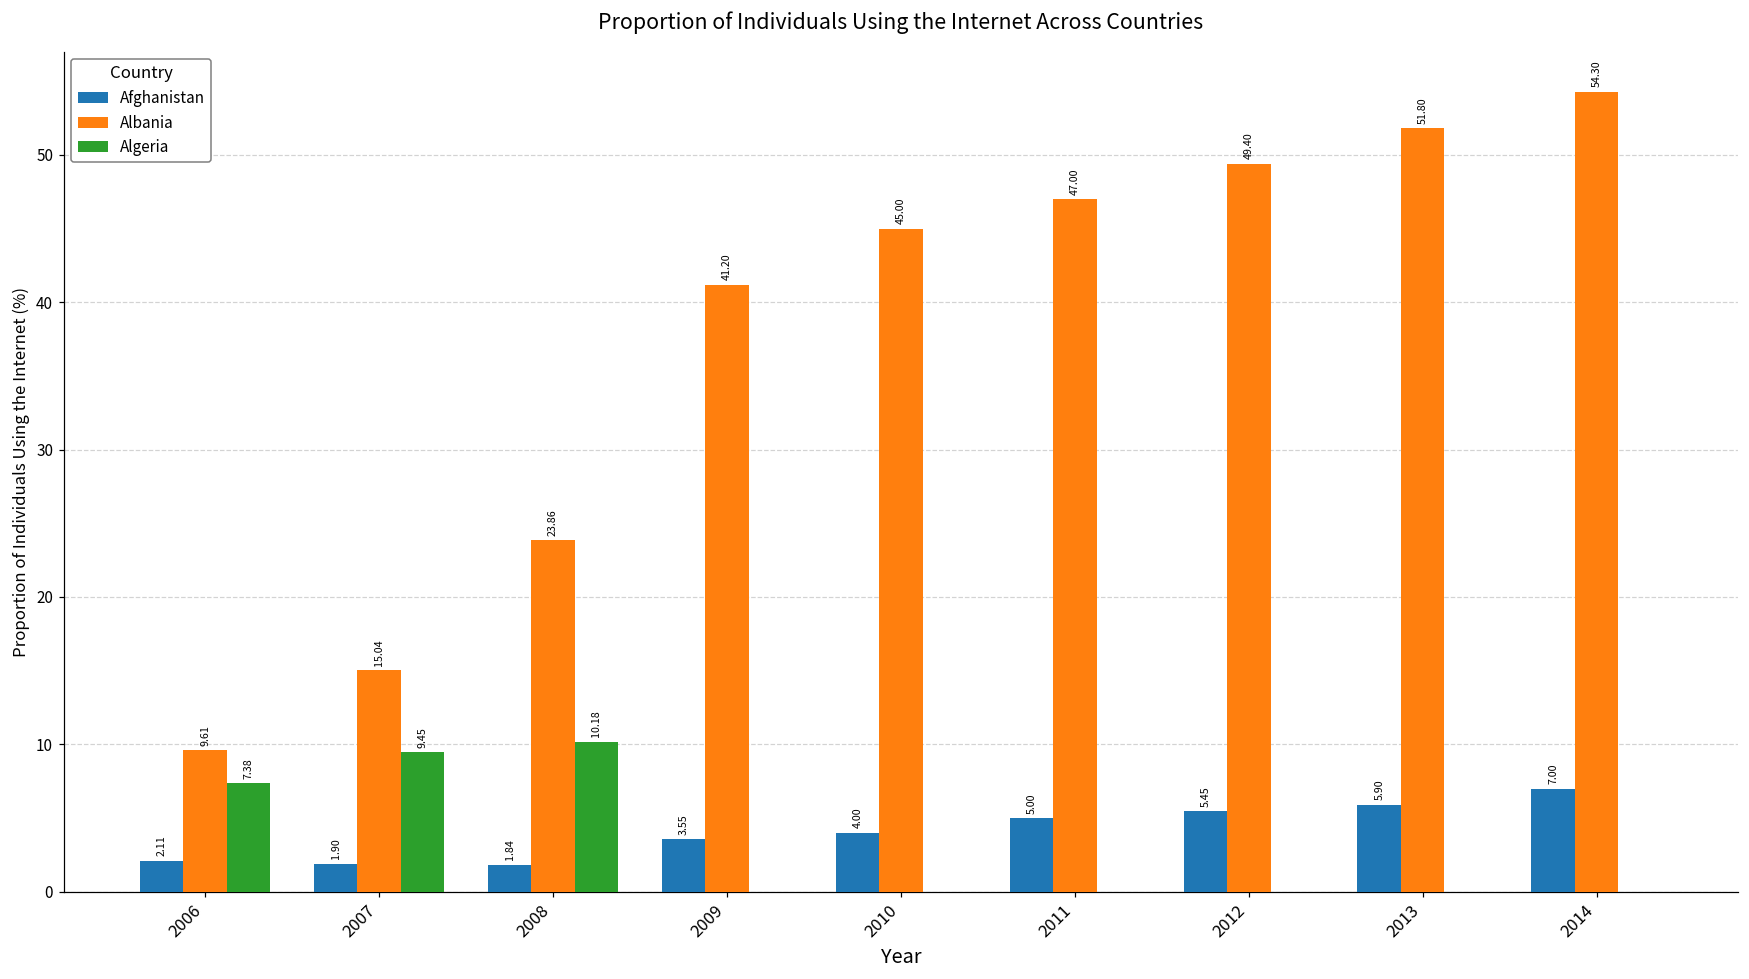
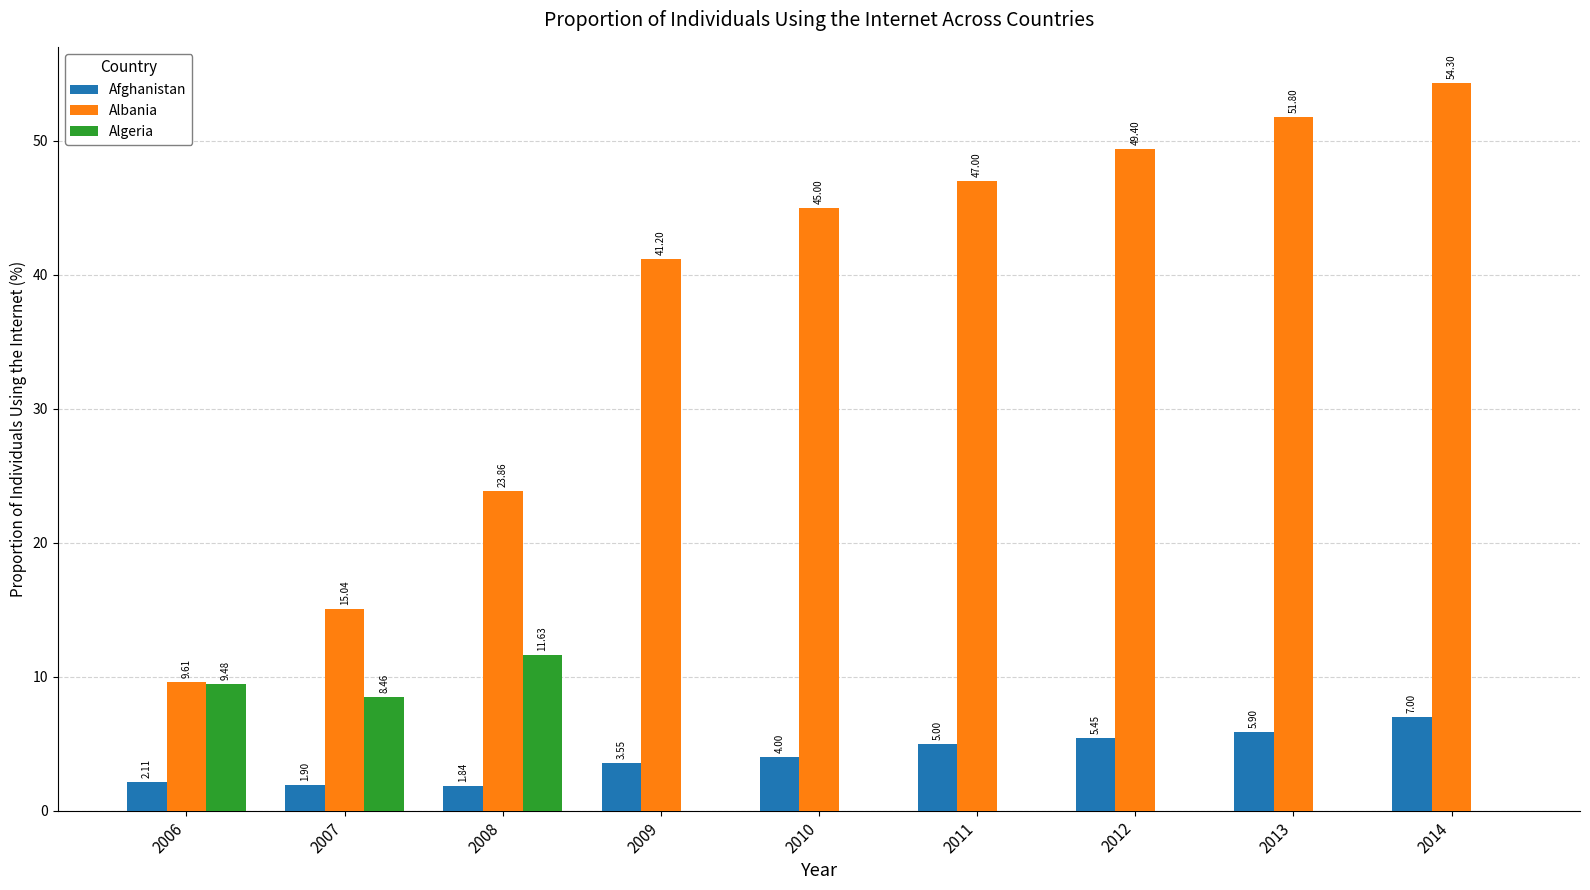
  {
    "Afghanistan": {
      "2006": 2.11,
      "2007": 1.90,
      "2008": 1.84,
      "2009": 3.55,
      "2010": 4.00,
      "2011": 5.00,
      "2012": 5.45,
      "2013": 5.90,
      "2014": 7.00
    },
    "Albania": {
      "2006": 9.61,
      "2007": 15.04,
      "2008": 23.86,
      "2009": 41.20,
      "2010": 45.00,
      "2011": 47.00,
      "2012": 49.40,
      "2013": 51.80,
      "2014": 54.30
    },
    "Algeria": {
-     "2006": 7.38,
-     "2007": 9.45,
-     "2008": 10.18
+     "2006": 9.48,
+     "2007": 8.46,
+     "2008": 11.63
    }
  }
